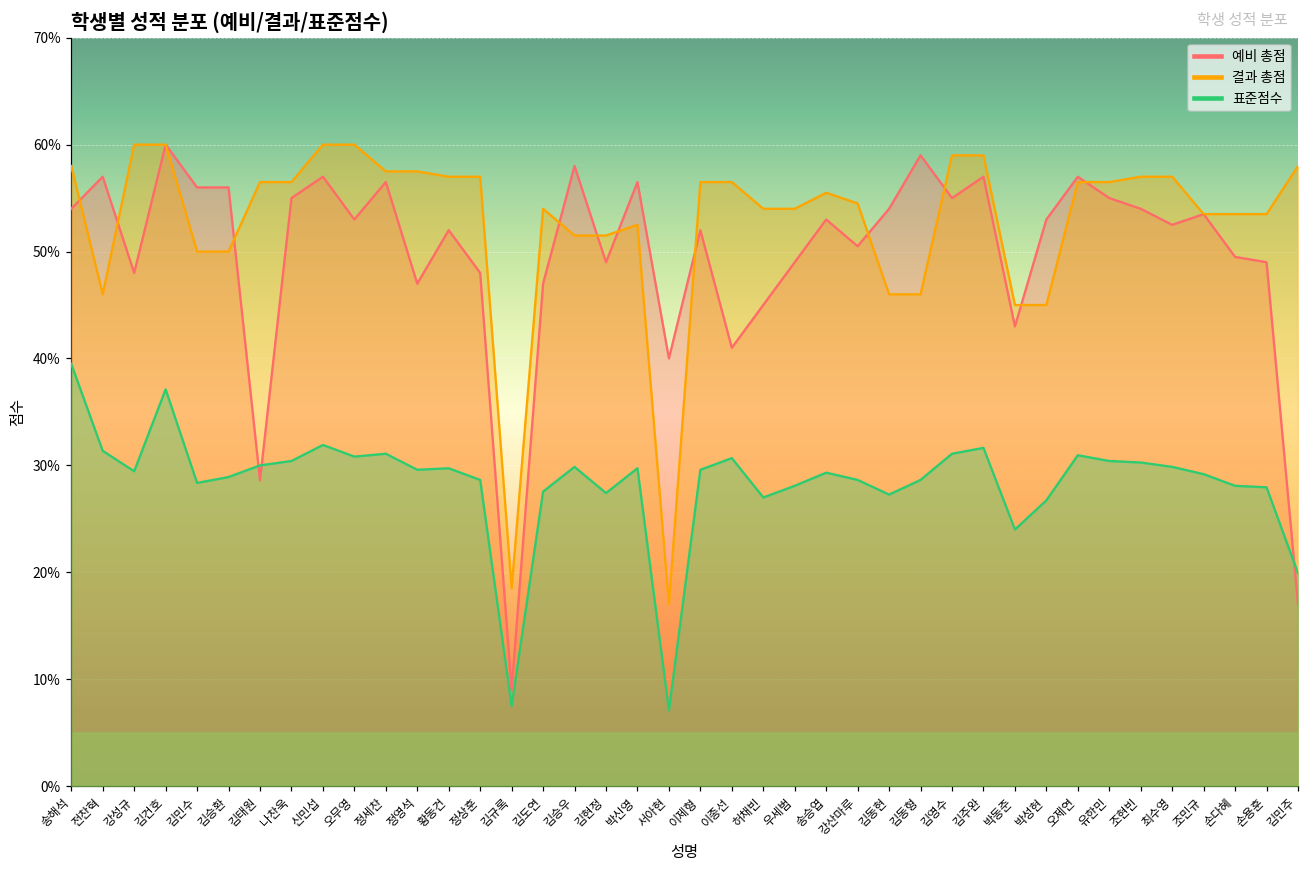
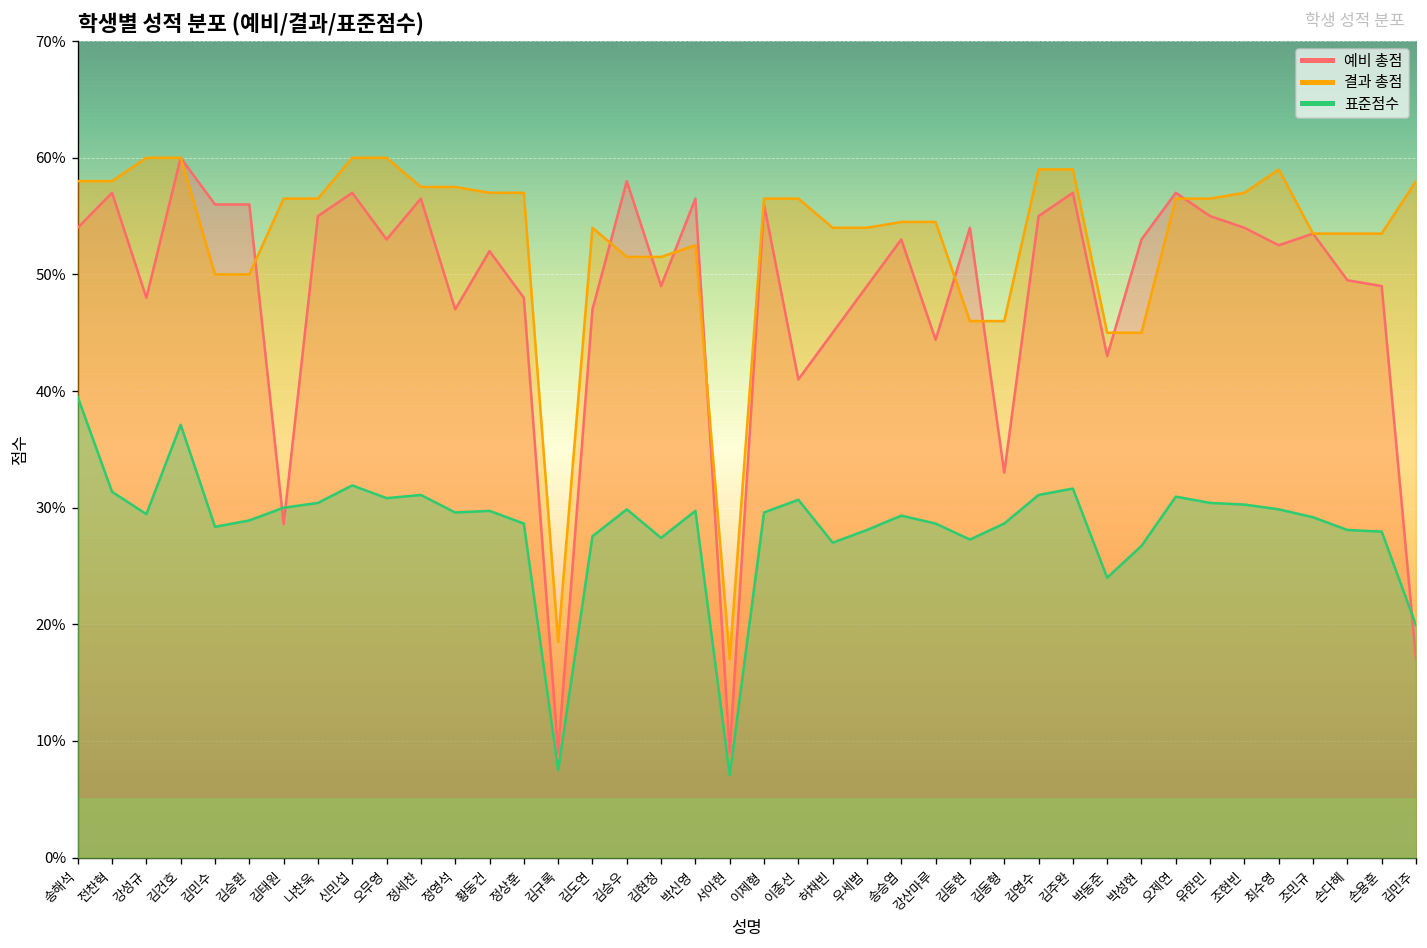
  {
    "예비 총점": {
      "송해석": "54%",
      "전찬혁": "57%",
      "강성규": "48%",
      "김민수": "56%",
      "김승환": "56%",
      "김태원": "29%",
      "나찬욱": "55%",
      "신민섭": "57%",
      "오무영": "53%",
      "정세찬": "57%",
      "정영석": "47%",
      "황동건": "52%",
      "정상훈": "48%",
      "김규록": "9%",
      "김도연": "47%",
      "김승우": "58%",
      "김현정": "49%",
      "박신영": "57%",
-     "서아현": "40%",
-     "이제형": "52%",
+     "서아현": "9%",
+     "이제형": "56%",
      "이종선": "41%",
      "허채빈": "45%",
      "우세범": "49%",
      "송승엽": "53%",
-     "강산마루": "51%",
+     "강산마루": "44%",
      "김동현": "54%",
-     "김동형": "59%",
+     "김동형": "33%",
      "김영수": "55%",
      "김주완": "57%",
      "박동준": "43%",
      "박성현": "53%",
      "오제연": "57%",
      "유한민": "55%",
      "조현빈": "54%",
      "최수영": "53%",
      "손다혜": "50%",
      "손용훈": "49%",
      "김민주": "17%"
    },
    "결과 총점": {
      "송해석": "58%",
-     "전찬혁": "46%",
+     "전찬혁": "58%",
      "강성규": "60%",
      "김민수": "50%",
      "김승환": "50%",
      "김태원": "57%",
      "나찬욱": "57%",
      "신민섭": "60%",
      "오무영": "60%",
      "정세찬": "58%",
      "정영석": "58%",
      "황동건": "57%",
      "정상훈": "57%",
      "김규록": "19%",
      "김도연": "54%",
      "김승우": "52%",
      "김현정": "52%",
      "박신영": "53%",
      "서아현": "17%",
      "이제형": "57%",
      "이종선": "57%",
      "허채빈": "54%",
      "우세범": "54%",
-     "송승엽": "56%",
+     "송승엽": "55%",
      "강산마루": "55%",
      "김동현": "46%",
      "김동형": "46%",
      "김영수": "59%",
      "김주완": "59%",
      "박동준": "45%",
      "박성현": "45%",
      "오제연": "57%",
      "유한민": "57%",
      "조현빈": "57%",
-     "최수영": "57%",
+     "최수영": "59%",
      "손다혜": "54%",
      "손용훈": "54%",
      "김민주": "58%"
    },
    "표준점수": {
      "송해석": "39%",
      "전찬혁": "31%",
      "강성규": "29%",
      "김건호": "37%",
      "김민수": "28%",
      "김승환": "29%",
      "김태원": "30%",
      "나찬욱": "30%",
      "신민섭": "32%",
      "오무영": "31%",
      "정세찬": "31%",
      "정영석": "30%",
      "황동건": "30%",
      "정상훈": "29%",
      "김규록": "8%",
      "김도연": "28%",
      "김승우": "30%",
      "김현정": "27%",
      "박신영": "30%",
      "서아현": "7%",
      "이제형": "30%",
      "이종선": "31%",
      "허채빈": "27%",
      "우세범": "28%",
      "송승엽": "29%",
      "강산마루": "29%",
      "김동현": "27%",
      "김동형": "29%",
      "김영수": "31%",
      "김주완": "32%",
      "박동준": "24%",
      "박성현": "27%",
      "오제연": "31%",
      "유한민": "30%",
      "조현빈": "30%",
      "최수영": "30%",
      "조민규": "29%",
      "손다혜": "28%",
      "손용훈": "28%",
      "김민주": "20%"
    }
  }
